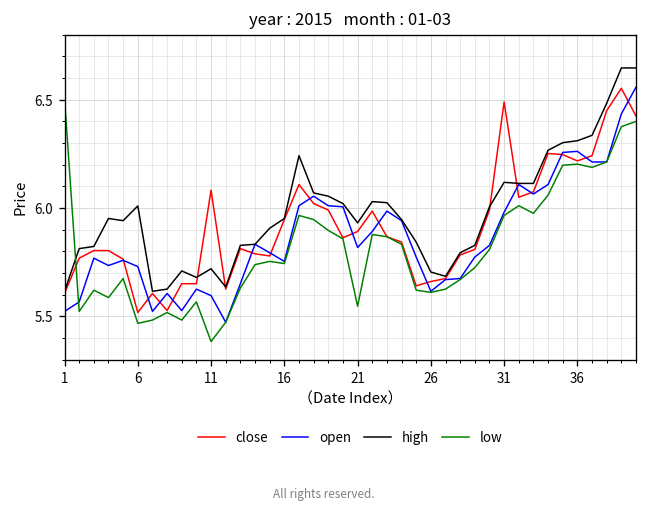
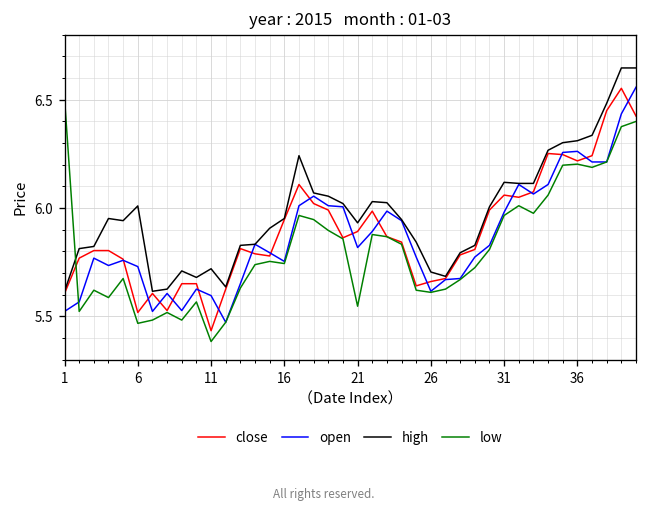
  {
    "close": {
      "6": 5.52,
-     "11": 6.08,
+     "11": 5.43,
      "21": 5.89,
      "26": 5.66,
-     "31": 6.49,
+     "31": 6.06,
      "36": 6.22
    },
    "open": {
      "1": 5.52,
      "6": 5.73,
      "11": 5.60,
      "21": 5.82,
      "31": 5.98,
      "36": 6.26
    },
    "high": {
      "6": 6.01,
      "11": 5.72,
      "21": 5.93,
      "26": 5.71,
      "31": 6.12,
      "36": 6.31
    },
    "low": {
      "1": 6.51,
      "6": 5.47,
      "11": 5.38,
      "21": 5.55,
      "31": 5.97,
      "36": 6.20
    }
  }
